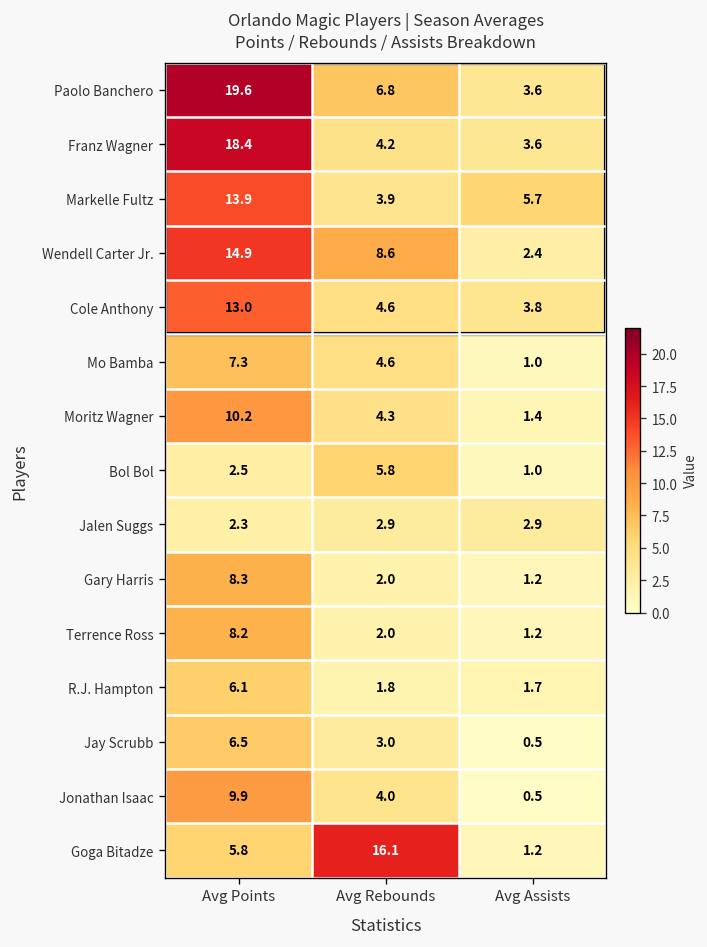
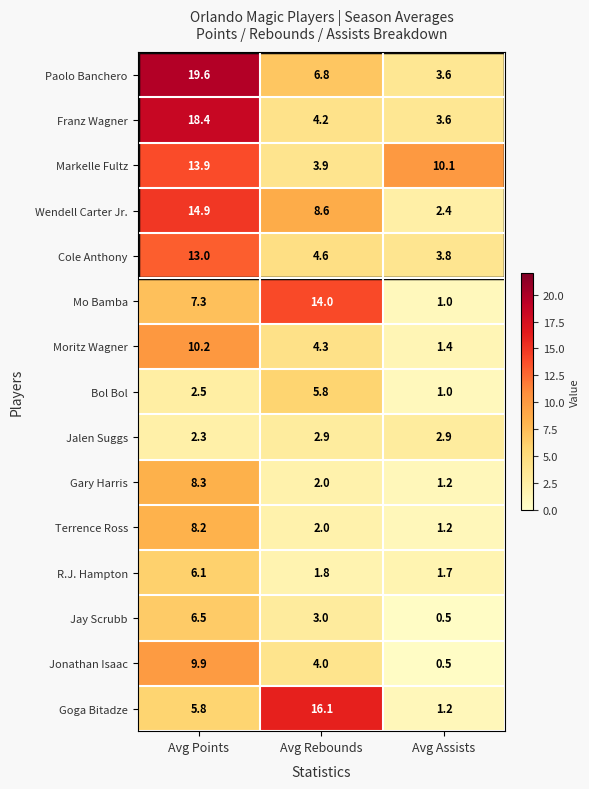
  {
    "Paolo Banchero": {
      "Avg Points": 19.6,
      "Avg Rebounds": 6.8,
      "Avg Assists": 3.6
    },
    "Franz Wagner": {
      "Avg Points": 18.4,
      "Avg Rebounds": 4.2,
      "Avg Assists": 3.6
    },
    "Markelle Fultz": {
      "Avg Points": 13.9,
      "Avg Rebounds": 3.9,
-     "Avg Assists": 5.7
+     "Avg Assists": 10.1
    },
    "Wendell Carter Jr.": {
      "Avg Points": 14.9,
      "Avg Rebounds": 8.6,
      "Avg Assists": 2.4
    },
    "Cole Anthony": {
      "Avg Points": 13.0,
      "Avg Rebounds": 4.6,
      "Avg Assists": 3.8
    },
    "Mo Bamba": {
      "Avg Points": 7.3,
-     "Avg Rebounds": 4.6,
+     "Avg Rebounds": 14.0,
      "Avg Assists": 1.0
    },
    "Moritz Wagner": {
      "Avg Points": 10.2,
      "Avg Rebounds": 4.3,
      "Avg Assists": 1.4
    },
    "Bol Bol": {
      "Avg Points": 2.5,
      "Avg Rebounds": 5.8,
      "Avg Assists": 1.0
    },
    "Jalen Suggs": {
      "Avg Points": 2.3,
      "Avg Rebounds": 2.9,
      "Avg Assists": 2.9
    },
    "Gary Harris": {
      "Avg Points": 8.3,
      "Avg Rebounds": 2.0,
      "Avg Assists": 1.2
    },
    "Terrence Ross": {
      "Avg Points": 8.2,
      "Avg Rebounds": 2.0,
      "Avg Assists": 1.2
    },
    "R.J. Hampton": {
      "Avg Points": 6.1,
      "Avg Rebounds": 1.8,
      "Avg Assists": 1.7
    },
    "Jay Scrubb": {
      "Avg Points": 6.5,
      "Avg Rebounds": 3.0,
      "Avg Assists": 0.5
    },
    "Jonathan Isaac": {
      "Avg Points": 9.9,
      "Avg Rebounds": 4.0,
      "Avg Assists": 0.5
    },
    "Goga Bitadze": {
      "Avg Points": 5.8,
      "Avg Rebounds": 16.1,
      "Avg Assists": 1.2
    }
  }
